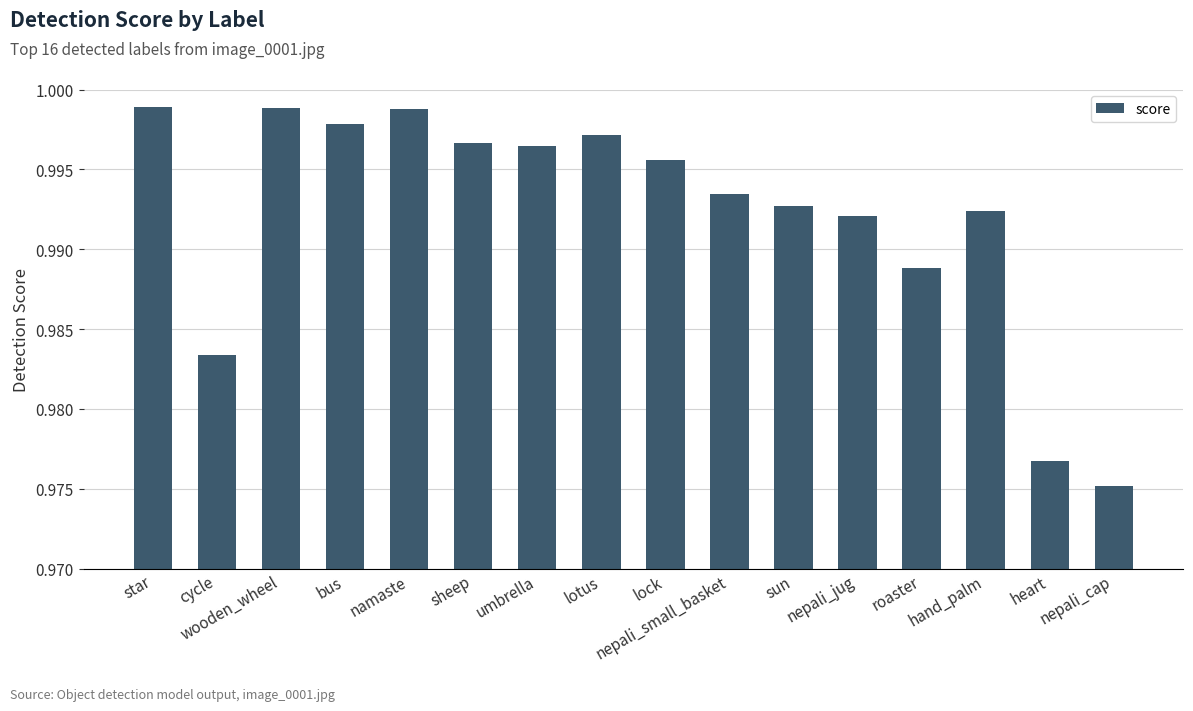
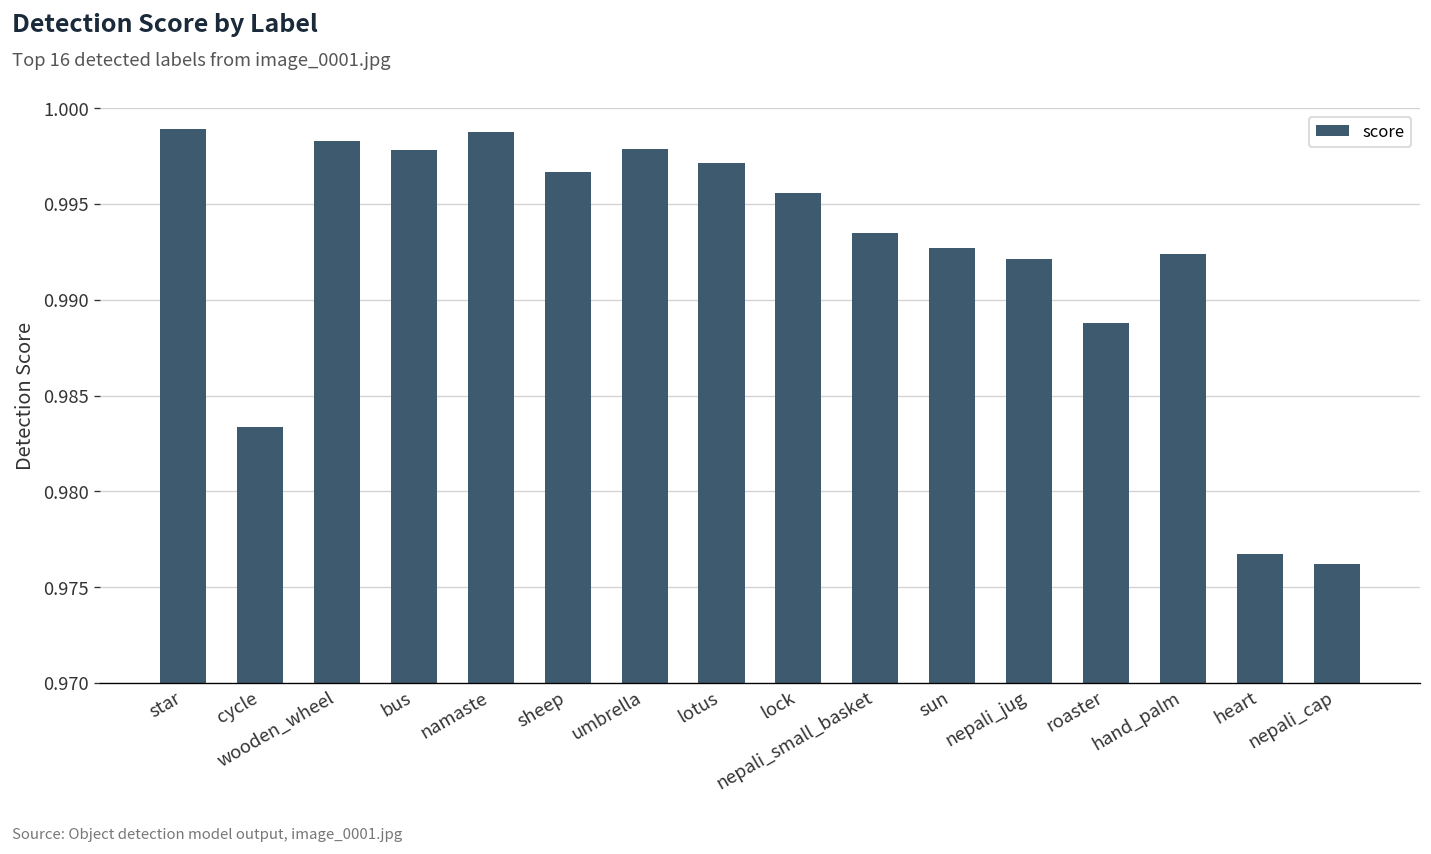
  {
    "star": 0.9989,
    "cycle": 0.9834,
-   "wooden_wheel": 0.9988,
+   "wooden_wheel": 0.9983,
    "bus": 0.9978,
    "namaste": 0.9988,
    "sheep": 0.9967,
-   "umbrella": 0.9965,
+   "umbrella": 0.9979,
    "lotus": 0.9972,
    "lock": 0.9956,
    "nepali_small_basket": 0.9935,
    "sun": 0.9927,
    "nepali_jug": 0.9921,
    "roaster": 0.9888,
    "hand_palm": 0.9924,
    "heart": 0.9768,
-   "nepali_cap": 0.9752
+   "nepali_cap": 0.9762
  }
